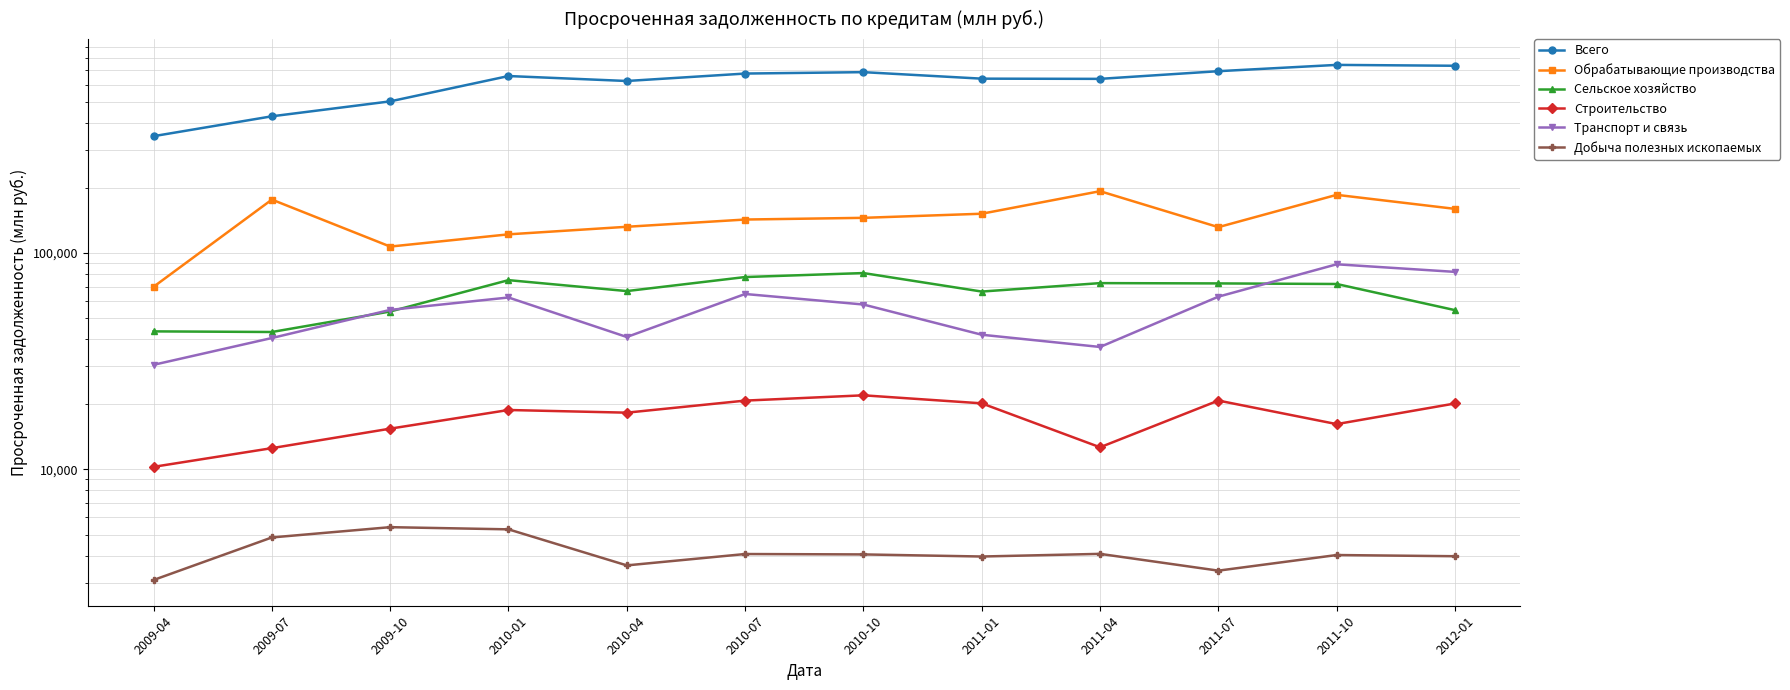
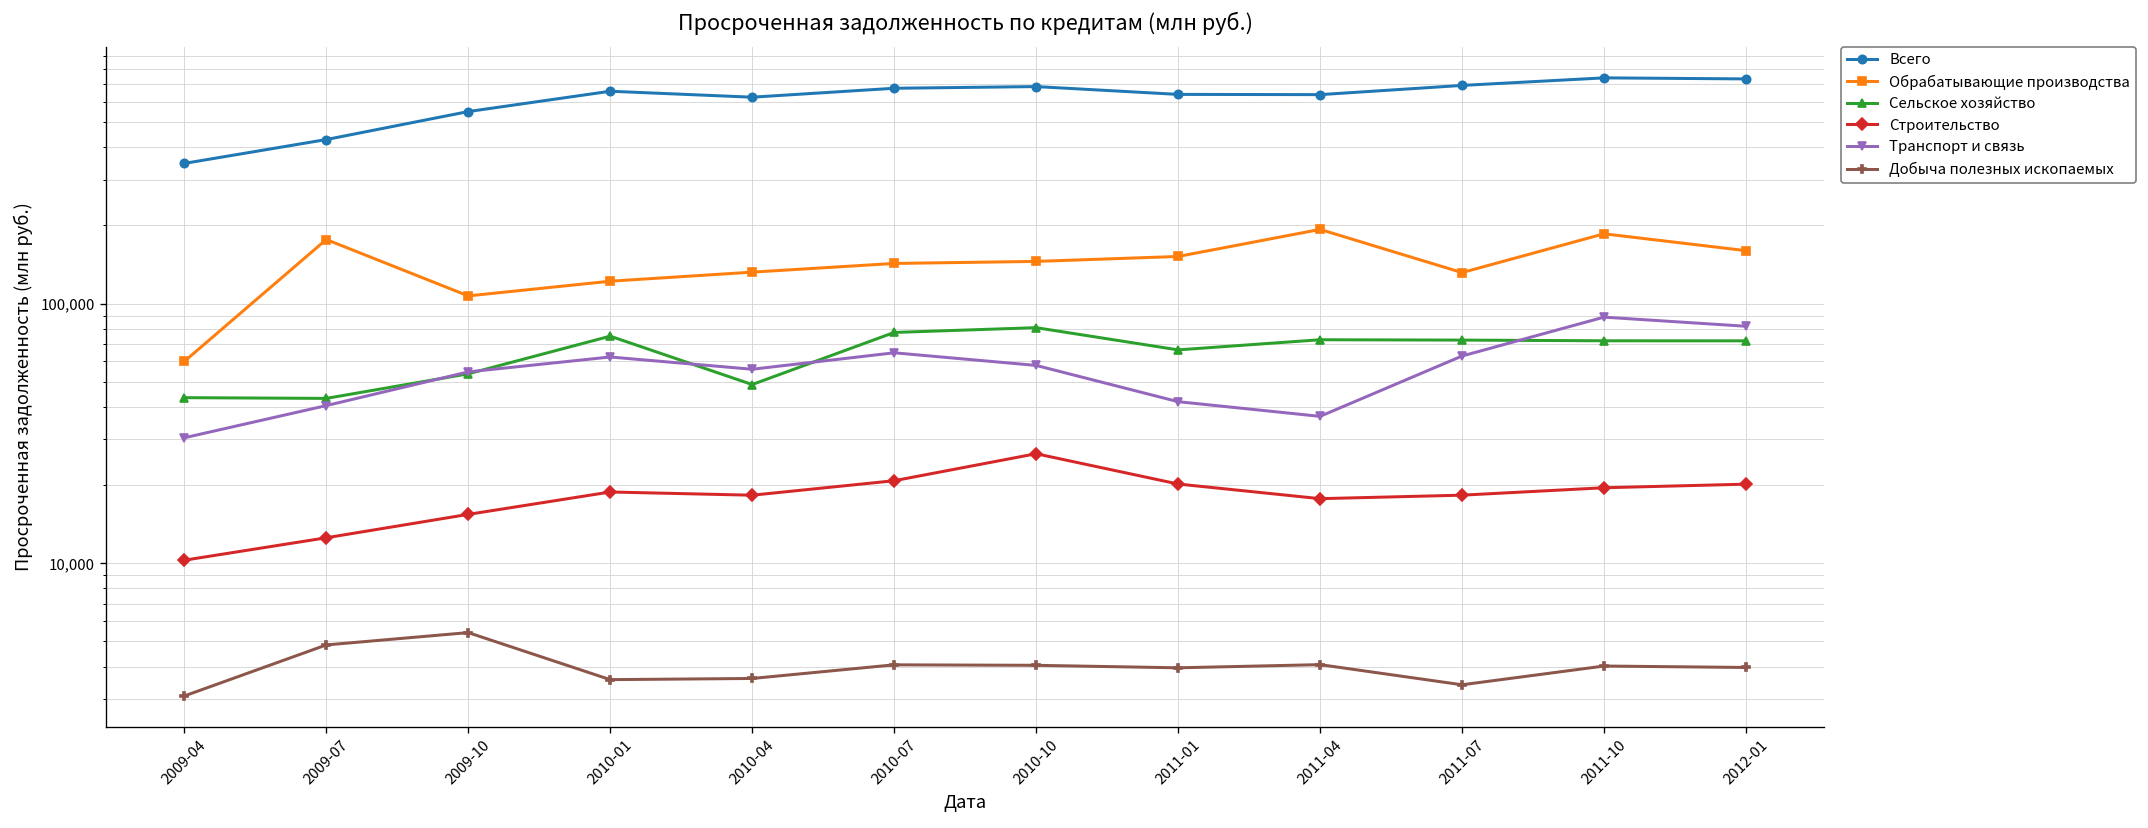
  {
    "Всего": {
      "2009-04": "350,000",
      "2009-07": "430,000",
-     "2009-10": "500,000",
+     "2009-10": "550,000",
      "2010-01": "660,000",
      "2010-04": "620,000",
      "2010-07": "680,000",
      "2010-10": "690,000",
      "2011-01": "640,000",
      "2011-04": "640,000",
      "2011-07": "690,000",
      "2011-10": "740,000",
      "2012-01": "730,000"
    },
    "Обрабатывающие производства": {
-     "2009-04": "70,000",
+     "2009-04": "60,000",
      "2009-07": "180,000",
      "2009-10": "110,000",
      "2010-01": "120,000",
      "2010-04": "130,000",
      "2010-07": "140,000",
      "2010-10": "150,000",
      "2011-01": "150,000",
      "2011-04": "190,000",
      "2011-07": "130,000",
      "2011-10": "190,000",
      "2012-01": "160,000"
    },
    "Сельское хозяйство": {
      "2009-04": "43,000",
      "2009-07": "43,000",
      "2010-01": "75,000",
-     "2010-04": "67,000",
+     "2010-04": "49,000",
      "2010-07": "77,000",
      "2010-10": "81,000",
      "2011-01": "66,000",
      "2011-04": "73,000",
      "2011-07": "72,000",
      "2011-10": "72,000",
-     "2012-01": "54,000"
+     "2012-01": "72,000"
    },
    "Строительство": {
      "2009-04": "10,000",
      "2009-07": "13,000",
      "2009-10": "15,000",
      "2010-01": "19,000",
      "2010-04": "18,000",
      "2010-07": "21,000",
-     "2010-10": "22,000",
+     "2010-10": "26,000",
      "2011-01": "20,000",
-     "2011-04": "13,000",
-     "2011-07": "21,000",
-     "2011-10": "16,000",
+     "2011-04": "18,000",
+     "2011-07": "18,000",
+     "2011-10": "20,000",
      "2012-01": "20,000"
    },
    "Транспорт и связь": {
      "2009-04": "30,000",
      "2009-07": "40,000",
      "2010-01": "62,000",
-     "2010-04": "41,000",
+     "2010-04": "56,000",
      "2010-07": "65,000",
      "2010-10": "58,000",
      "2011-01": "42,000",
      "2011-04": "37,000",
      "2011-07": "63,000",
      "2011-10": "89,000",
      "2012-01": "82,000"
    },
    "Добыча полезных ископаемых": {
      "2009-04": "3,100",
      "2009-07": "4,800",
      "2009-10": "5,400",
-     "2010-01": "5,300",
+     "2010-01": "3,600",
      "2010-04": "3,600",
      "2010-07": "4,100",
      "2010-10": "4,000",
      "2011-01": "4,000",
      "2011-04": "4,100",
      "2011-07": "3,400",
      "2011-10": "4,000",
      "2012-01": "4,000"
    }
  }
